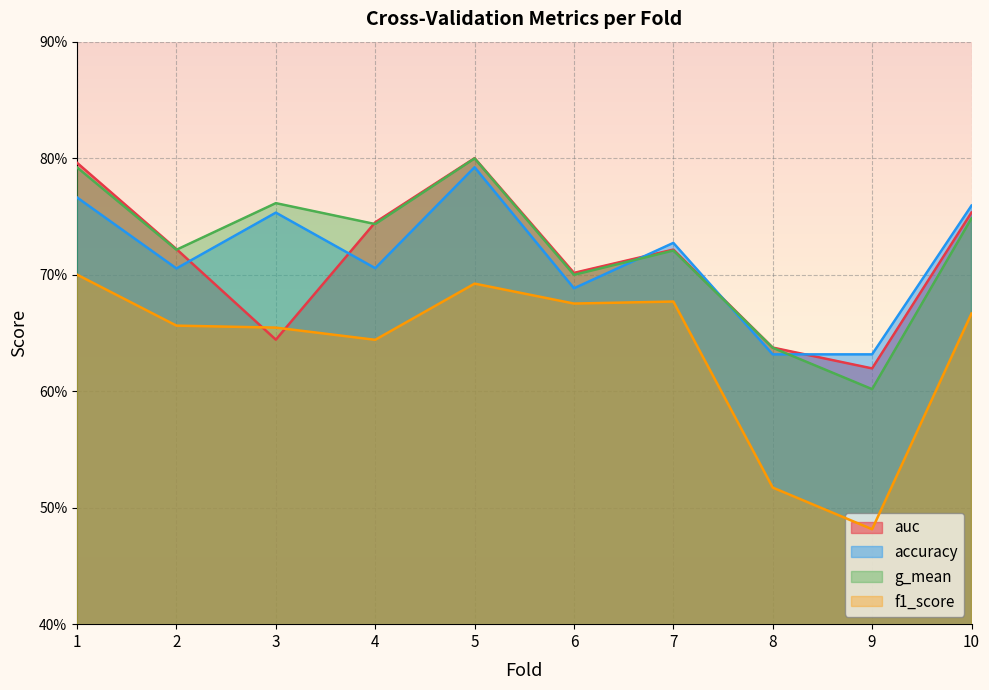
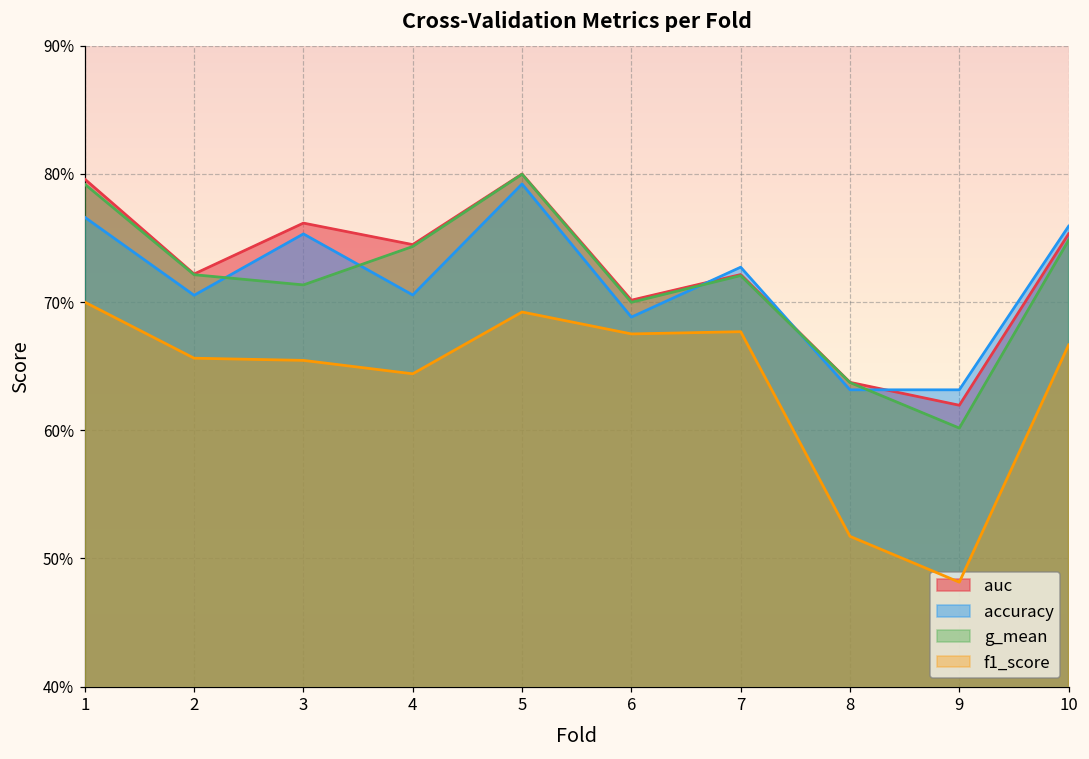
  {
    "auc": {
      "1": "79.6%",
-     "3": "64.4%",
+     "3": "76.2%",
      "9": "62.0%",
      "10": "75.3%"
    },
    "accuracy": {
      "1": "76.6%",
      "2": "70.5%",
      "3": "75.3%",
      "4": "70.6%",
      "5": "79.2%",
      "6": "68.8%",
      "7": "72.7%",
      "8": "63.2%",
      "9": "63.2%",
      "10": "75.9%"
    },
    "g_mean": {
      "1": "79.2%",
-     "3": "76.1%",
+     "3": "71.3%",
      "9": "60.2%",
      "10": "74.8%"
    },
    "f1_score": {
      "1": "70.0%",
      "2": "65.6%",
      "3": "65.5%",
      "4": "64.4%",
      "5": "69.2%",
      "6": "67.5%",
      "7": "67.7%",
      "8": "51.7%",
      "10": "66.7%"
    }
  }
